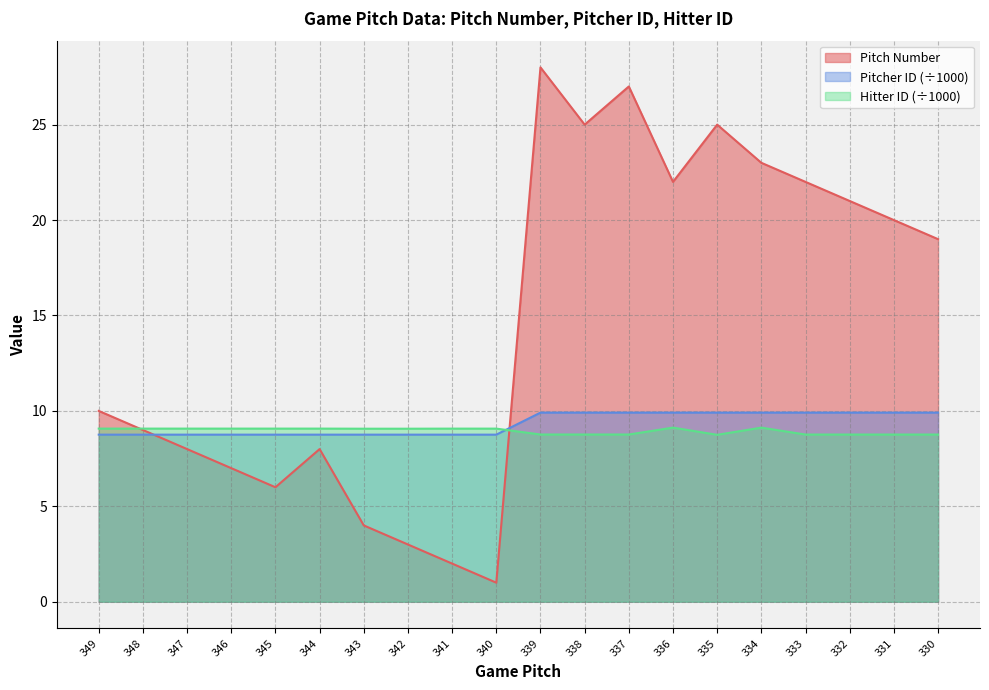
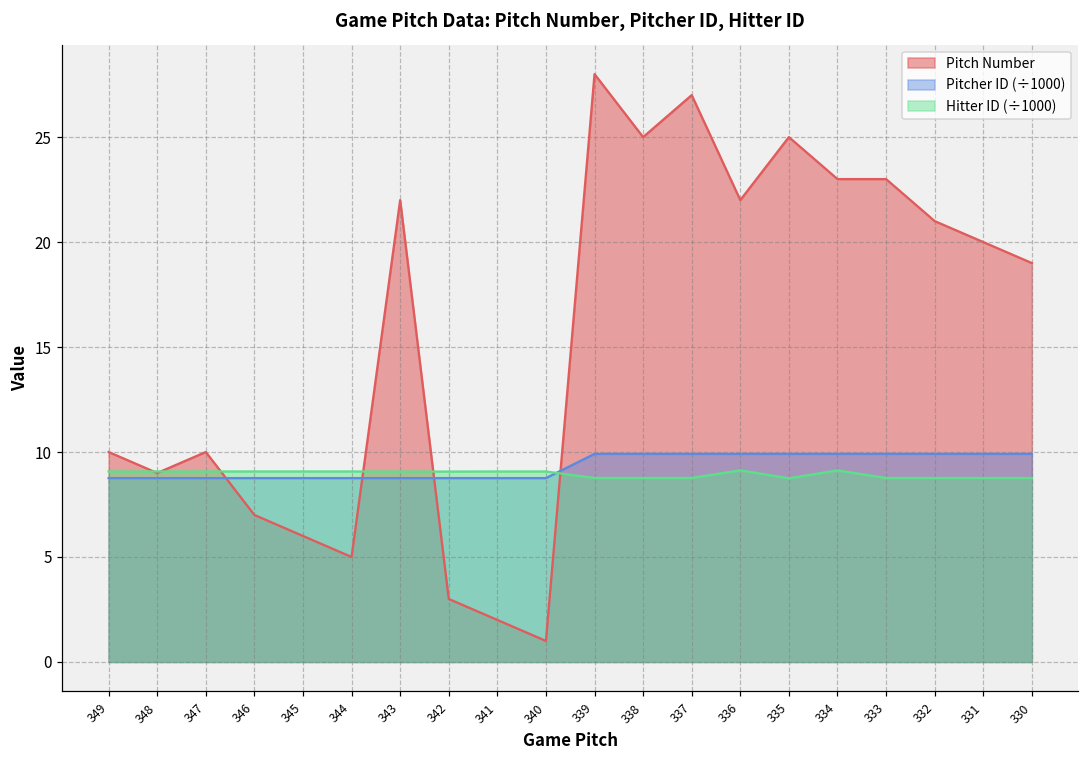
  {
    "Pitch Number": {
      "349": 10,
-     "347": 8,
+     "347": 10,
      "346": 7,
      "345": 6,
-     "344": 8,
-     "343": 4,
+     "344": 5,
+     "343": 22,
      "342": 3,
      "341": 2,
      "340": 1,
      "339": 28,
      "338": 25,
      "337": 27,
      "336": 22,
      "335": 25,
      "334": 23,
-     "333": 22,
+     "333": 23,
      "332": 21,
      "331": 20,
      "330": 19
    },
    "Pitcher ID (÷1000)": {
      "349": 8.8,
      "348": 8.8,
      "347": 8.8,
      "346": 8.8,
      "345": 8.8,
      "344": 8.8,
      "343": 8.8,
      "342": 8.8,
      "341": 8.8,
      "340": 8.8,
      "339": 10,
      "338": 10,
      "337": 10,
      "336": 10,
      "335": 10,
      "334": 10,
      "333": 10,
      "332": 10,
      "331": 10,
      "330": 10
    },
    "Hitter ID (÷1000)": {
      "349": 9,
      "347": 9,
      "346": 9,
      "345": 9,
      "344": 9,
      "343": 9,
      "342": 9,
      "341": 9,
      "340": 9,
      "339": 8.8,
      "338": 8.8,
      "337": 8.8,
      "336": 9,
      "335": 8.7,
      "334": 9,
      "333": 8.8,
      "332": 8.8,
      "331": 8.8,
      "330": 8.8
    }
  }
